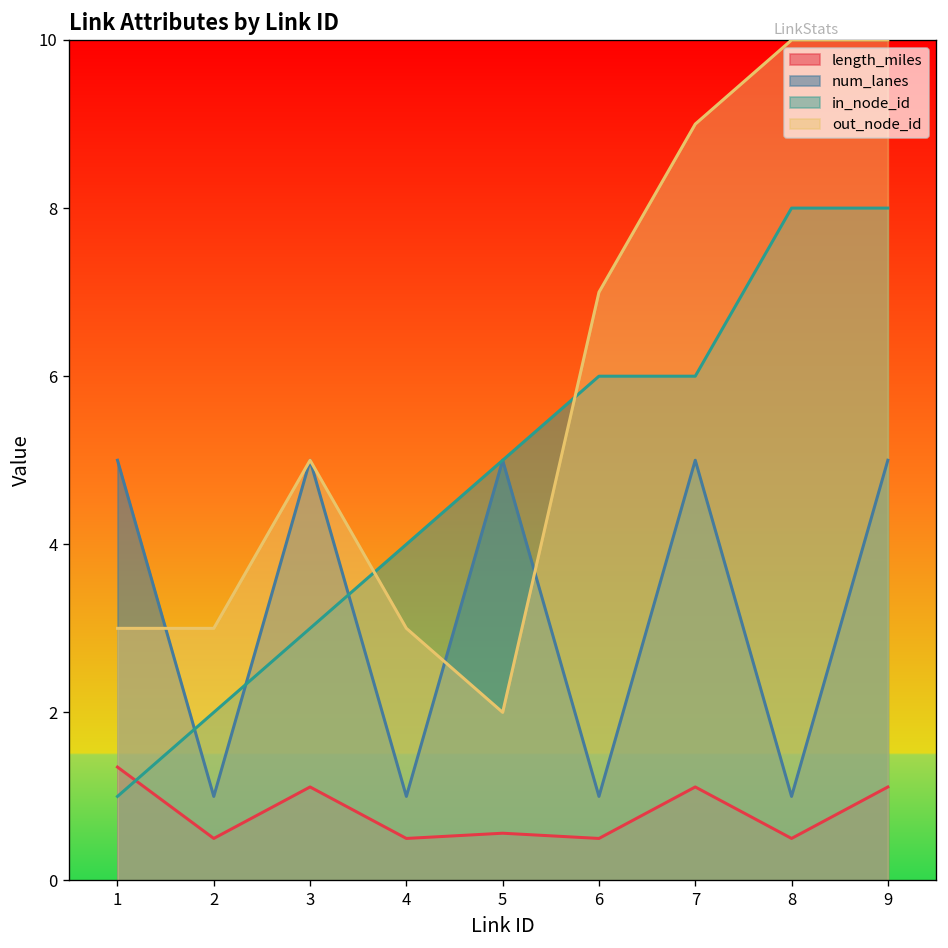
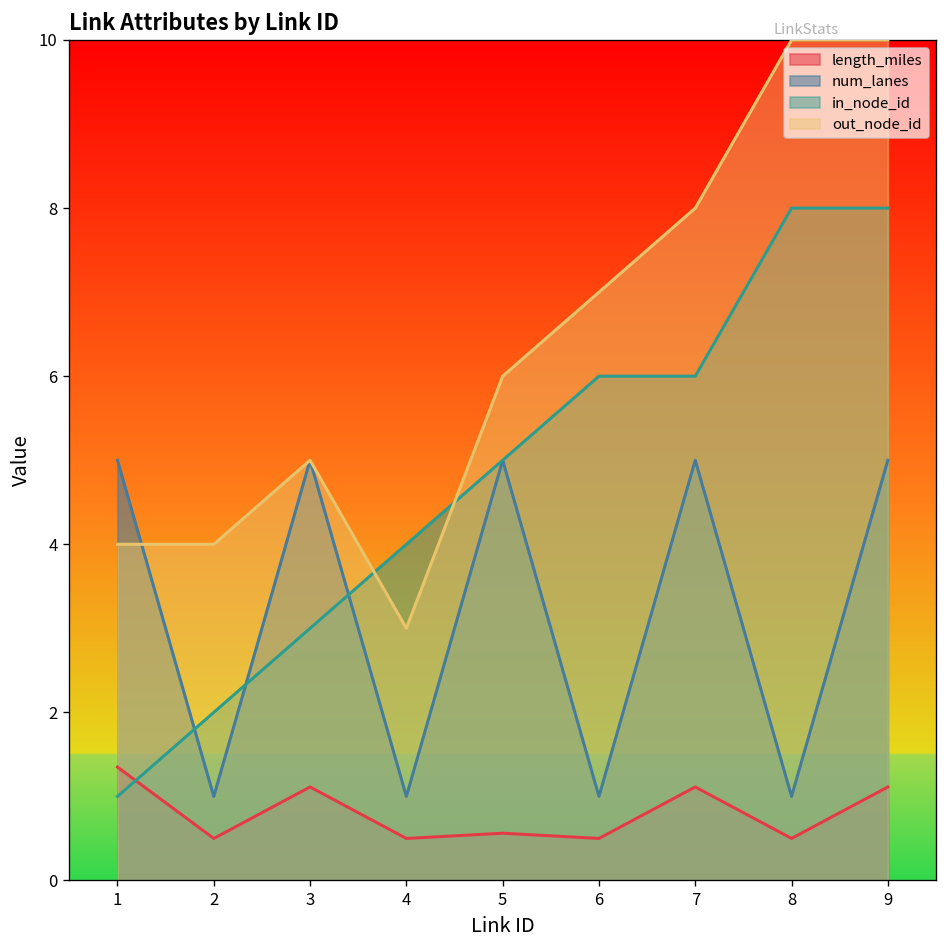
  {
    "length_miles": {
      "1": 1.3,
      "2": 0.5,
      "3": 1.1,
      "4": 0.5,
      "5": 0.6,
      "6": 0.5,
      "7": 1.1,
      "8": 0.5,
      "9": 1.1
    },
    "out_node_id": {
-     "1": 3,
-     "2": 3,
+     "1": 4,
+     "2": 4,
      "4": 3,
-     "5": 2,
+     "5": 6,
      "6": 7,
-     "7": 9,
+     "7": 8,
      "8": 10,
      "9": 10
    }
  }
